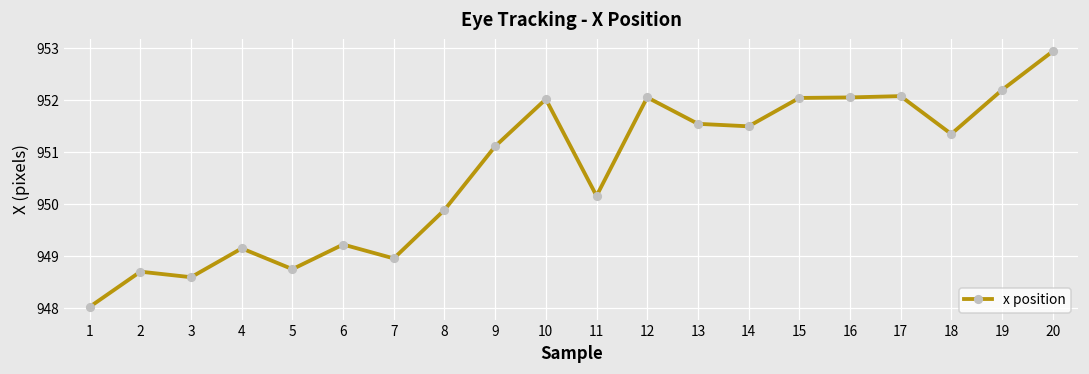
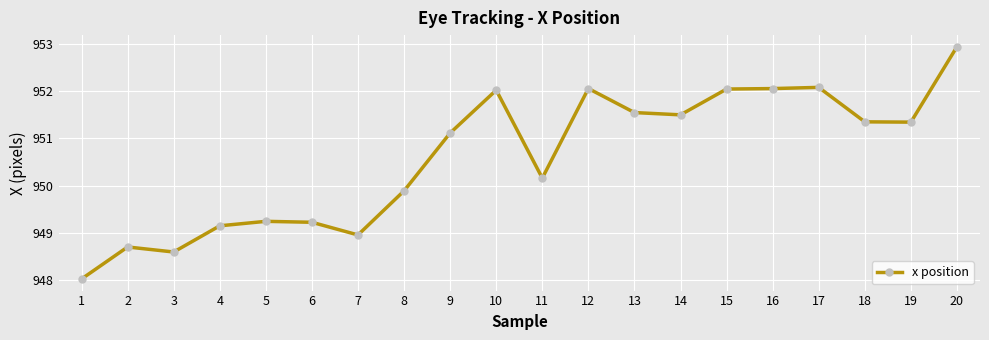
  {
    "1": 948.0,
    "2": 948.7,
    "3": 948.6,
    "4": 949.1,
-   "5": 948.7,
+   "5": 949.2,
    "6": 949.2,
    "7": 949.0,
    "8": 949.9,
    "9": 951.1,
    "10": 952.0,
    "11": 950.2,
    "12": 952.1,
    "13": 951.5,
    "14": 951.5,
    "15": 952.0,
    "16": 952.1,
    "17": 952.1,
    "18": 951.3,
-   "19": 952.2,
+   "19": 951.3,
    "20": 952.9
  }
